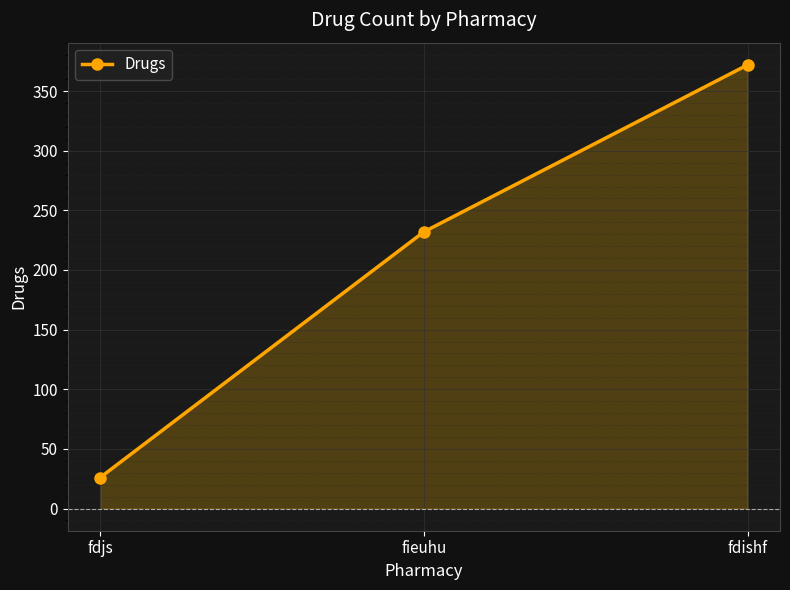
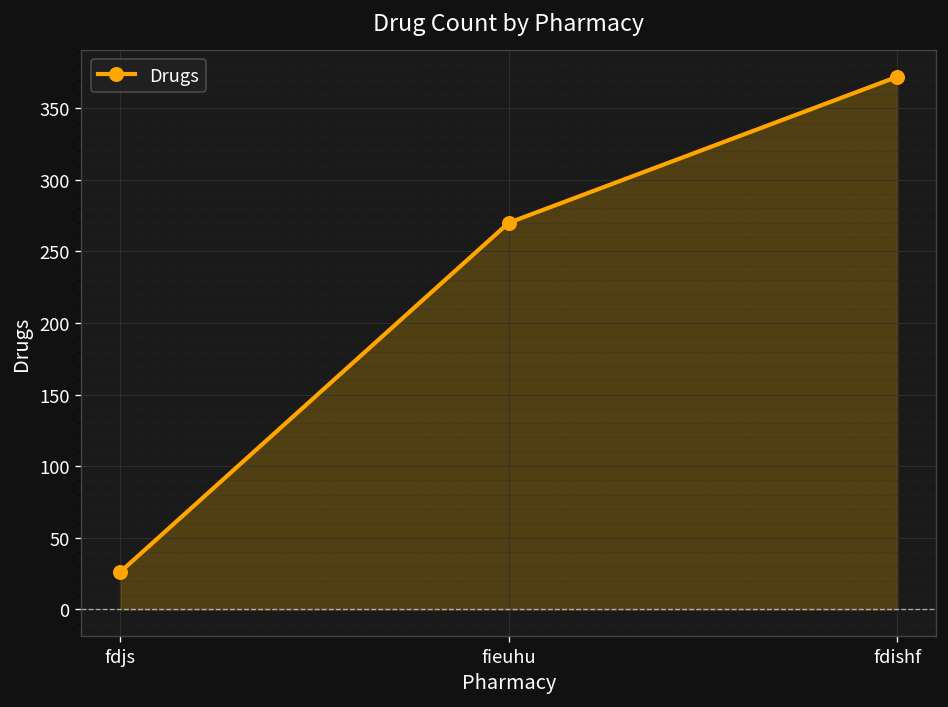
  {
    "fdjs": 26,
-   "fieuhu": 232,
+   "fieuhu": 270,
    "fdishf": 372
  }
